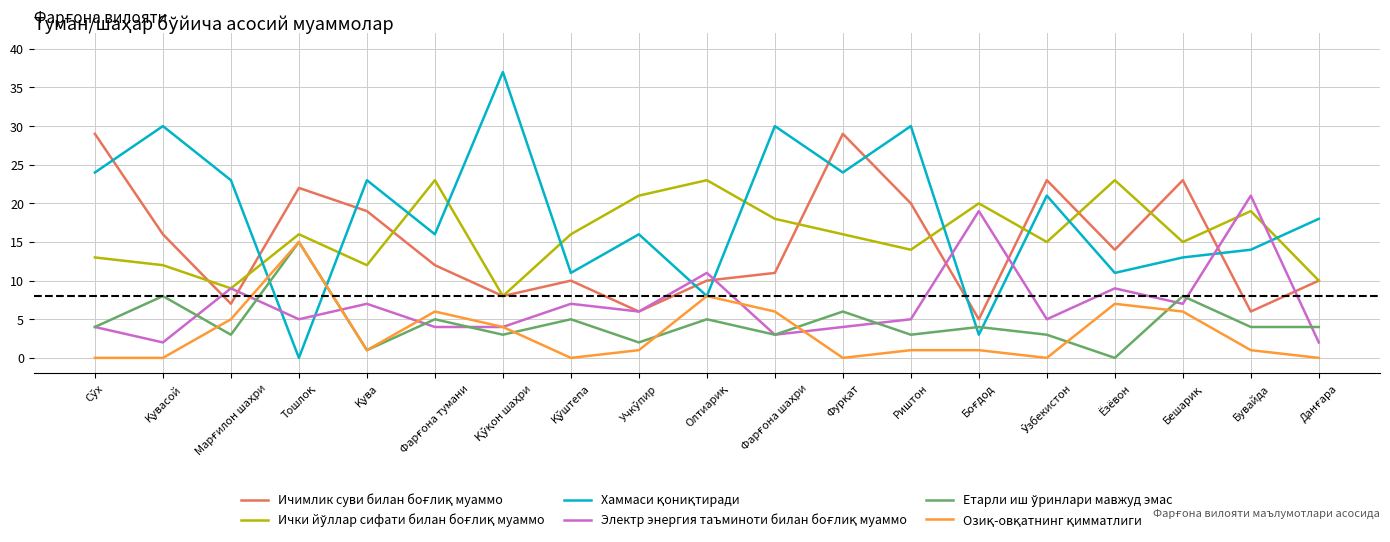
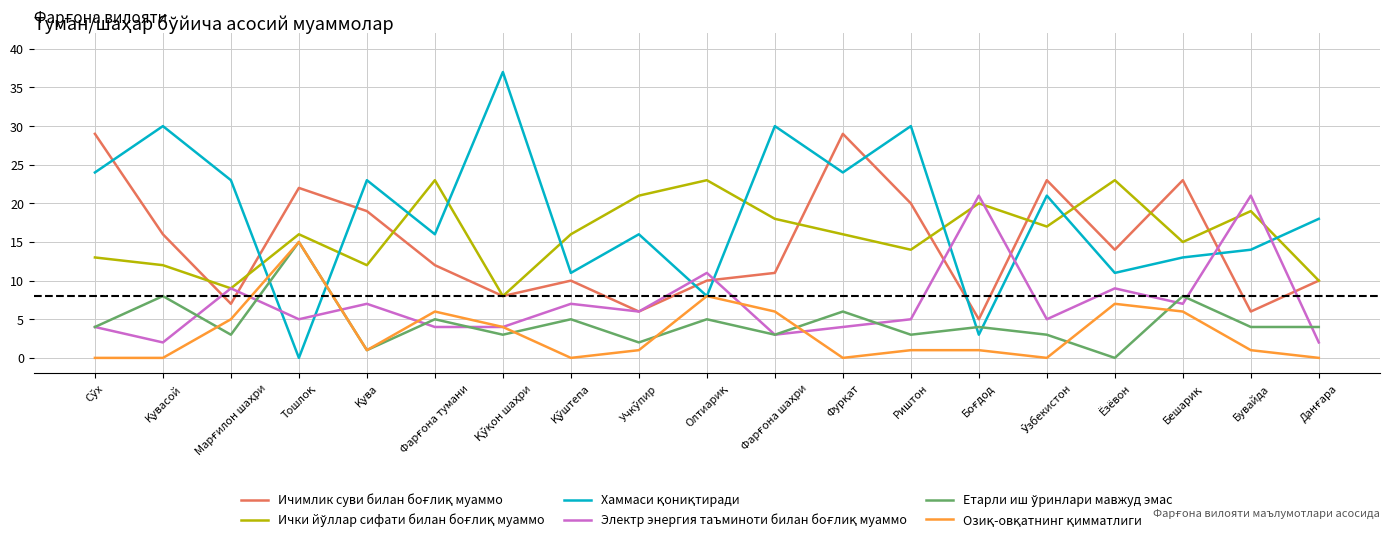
  {
    "Ички йўллар сифати билан боғлиқ муаммо": {
      "Сўх": 13,
      "Қувасой": 12,
      "Тошлоқ": 16,
      "Қува": 12,
      "Фарғона тумани": 23,
      "Қўштепа": 16,
      "Учкўпир": 21,
      "Олтиариқ": 23,
      "Фарғона шаҳри": 18,
      "Фурқат": 16,
      "Риштон": 14,
      "Боғдод": 20,
-     "Ўзбекистон": 15,
+     "Ўзбекистон": 17,
      "Ёзёвон": 23,
      "Бешариқ": 15,
      "Бувайда": 19
    },
    "Хаммаси қониқтиради": {
      "Сўх": 24,
      "Қувасой": 30,
      "Марғилон шаҳри": 23,
      "Тошлоқ": 0,
      "Қува": 23,
      "Фарғона тумани": 16,
      "Қўқон шаҳри": 37,
      "Қўштепа": 11,
      "Учкўпир": 16,
      "Фарғона шаҳри": 30,
      "Фурқат": 24,
      "Риштон": 30,
      "Боғдод": 3,
      "Ўзбекистон": 21,
      "Ёзёвон": 11,
      "Бешариқ": 13,
      "Бувайда": 14,
      "Данғара": 18
    },
    "Электр энергия таъминоти билан боғлиқ муаммо": {
      "Қувасой": 2,
      "Тошлоқ": 5,
      "Қува": 7,
      "Фарғона тумани": 4,
      "Қўштепа": 7,
      "Олтиариқ": 11,
      "Фурқат": 4,
      "Риштон": 5,
-     "Боғдод": 19,
+     "Боғдод": 21,
      "Ўзбекистон": 5,
      "Ёзёвон": 9,
      "Бешариқ": 7,
      "Бувайда": 21,
      "Данғара": 2
    },
    "Етарли иш ўринлари мавжуд эмас": {
      "Қувасой": 8,
      "Марғилон шаҳри": 3,
      "Фарғона тумани": 5,
      "Қўқон шаҳри": 3,
      "Қўштепа": 5,
      "Учкўпир": 2,
      "Олтиариқ": 5,
      "Фурқат": 6,
      "Риштон": 3,
      "Боғдод": 4,
      "Ўзбекистон": 3,
      "Ёзёвон": 0,
      "Бешариқ": 8,
      "Бувайда": 4,
      "Данғара": 4
    }
  }
